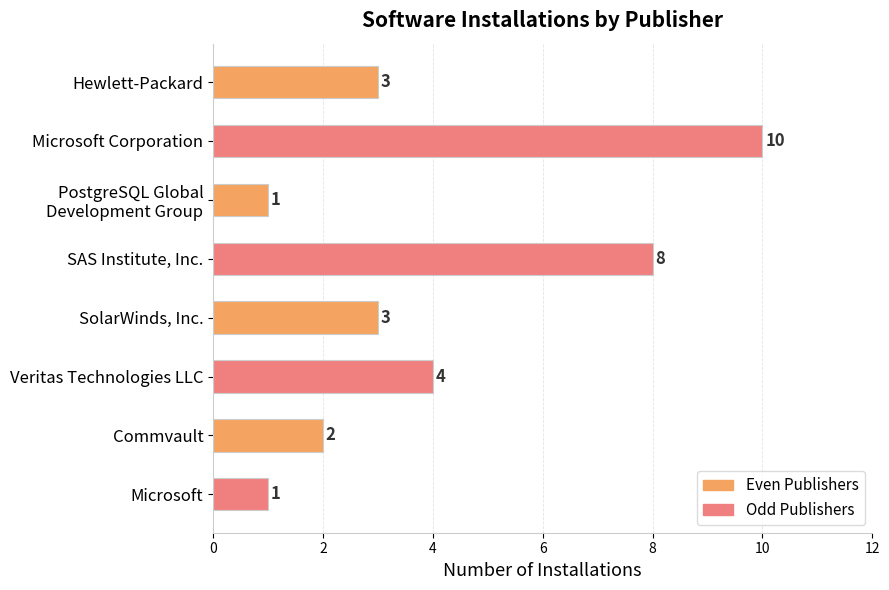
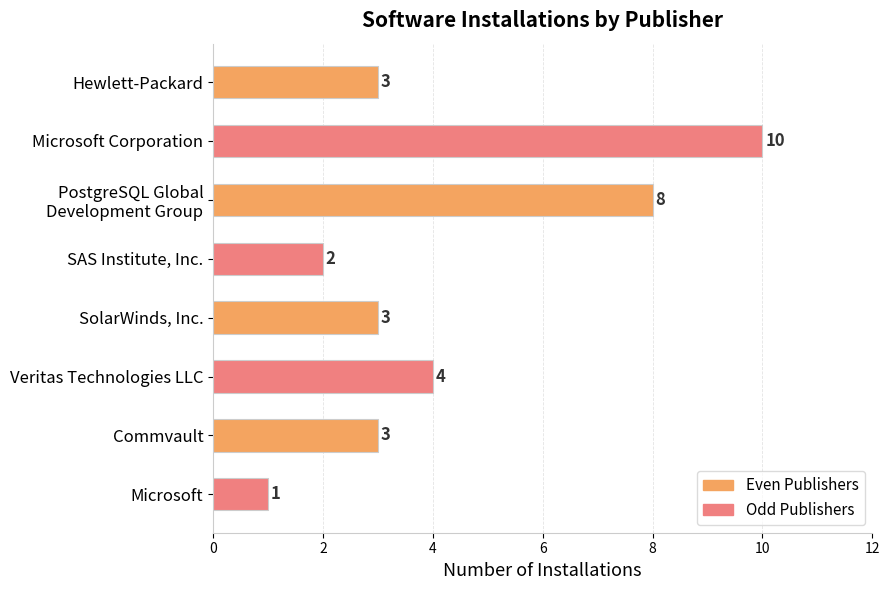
  {
    "Hewlett-Packard": 3,
    "Microsoft Corporation": 10,
-   "PostgreSQL Global Development Group": 1,
-   "SAS Institute, Inc.": 8,
+   "PostgreSQL Global Development Group": 8,
+   "SAS Institute, Inc.": 2,
    "SolarWinds, Inc.": 3,
    "Veritas Technologies LLC": 4,
-   "Commvault": 2,
+   "Commvault": 3,
    "Microsoft": 1
  }
